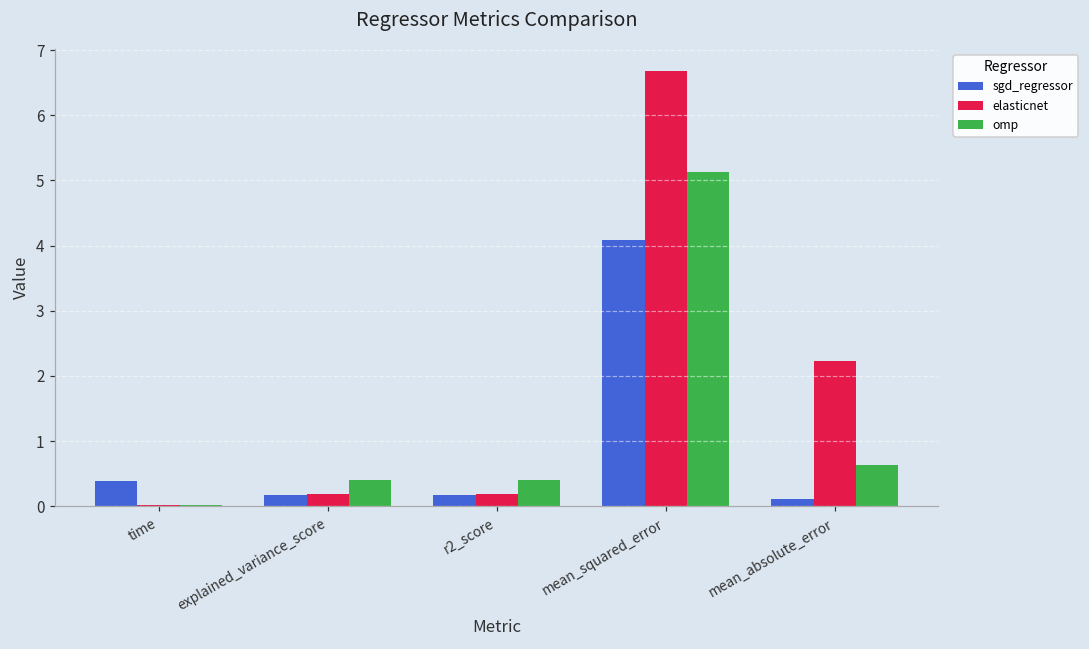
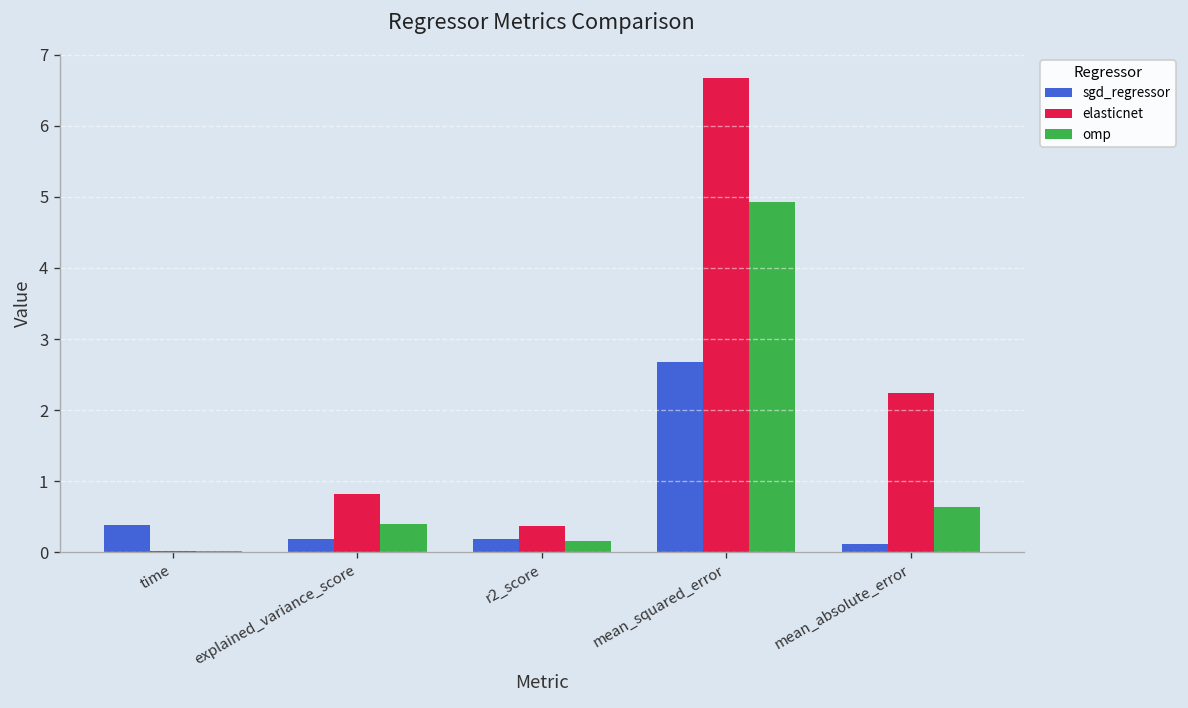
  {
    "sgd_regressor": {
      "time": 0.4,
      "explained_variance_score": 0.2,
      "r2_score": 0.2,
-     "mean_squared_error": 4.1,
+     "mean_squared_error": 2.7,
      "mean_absolute_error": 0.1
    },
    "elasticnet": {
-     "explained_variance_score": 0.2,
-     "r2_score": 0.2,
+     "explained_variance_score": 0.8,
+     "r2_score": 0.4,
      "mean_squared_error": 6.7,
      "mean_absolute_error": 2.2
    },
    "omp": {
      "explained_variance_score": 0.4,
-     "r2_score": 0.4,
-     "mean_squared_error": 5.1,
+     "r2_score": 0.2,
+     "mean_squared_error": 4.9,
      "mean_absolute_error": 0.6
    }
  }
